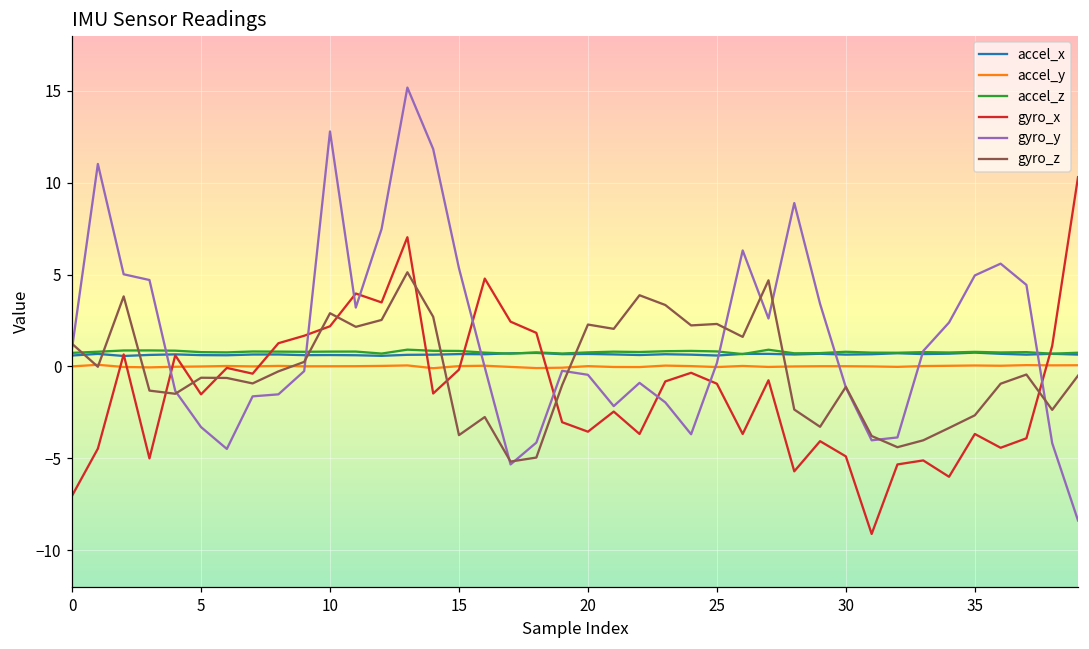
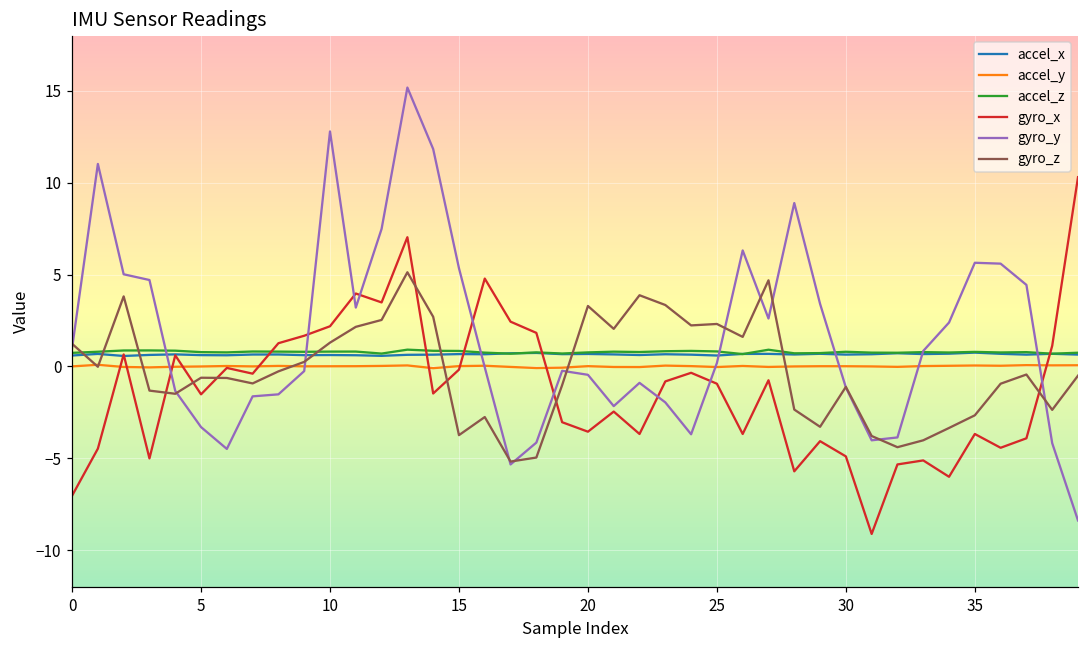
  {
    "accel_x": {
      "5": 0.6,
      "10": 0.6,
      "15": 0.7,
      "25": 0.6,
      "30": 0.6
    },
    "accel_y": {
      "0": 0.0,
      "5": 0.0,
      "10": 0.0,
      "15": 0.0,
      "20": 0.0,
      "25": 0.0,
      "30": 0.0,
      "35": 0.1
    },
    "accel_z": {
      "5": 0.8,
      "10": 0.8,
      "15": 0.8,
      "25": 0.8,
      "30": 0.8
    },
    "gyro_x": {
      "0": -7.0,
      "5": -1.5,
      "10": 2.2,
      "15": -0.2,
      "20": -3.5,
      "25": -0.9,
      "30": -4.9,
      "35": -3.7
    },
    "gyro_y": {
      "0": 1.0,
      "5": -3.3,
      "10": 12.8,
      "15": 5.3,
      "20": -0.5,
      "25": 0.2,
-     "35": 5.0
+     "35": 5.6
    },
    "gyro_z": {
      "0": 1.2,
      "5": -0.6,
-     "10": 2.9,
+     "10": 1.3,
      "15": -3.7,
-     "20": 2.3,
+     "20": 3.3,
      "25": 2.3,
      "35": -2.7
    }
  }
